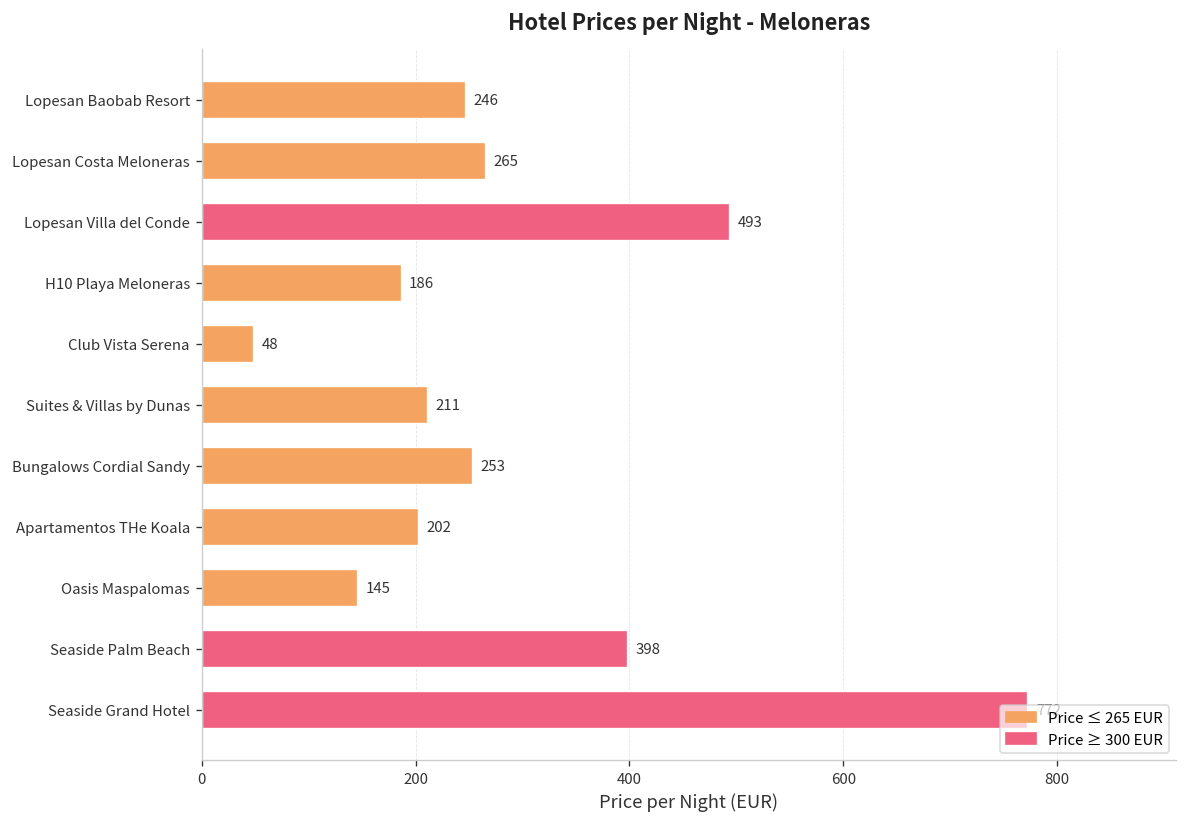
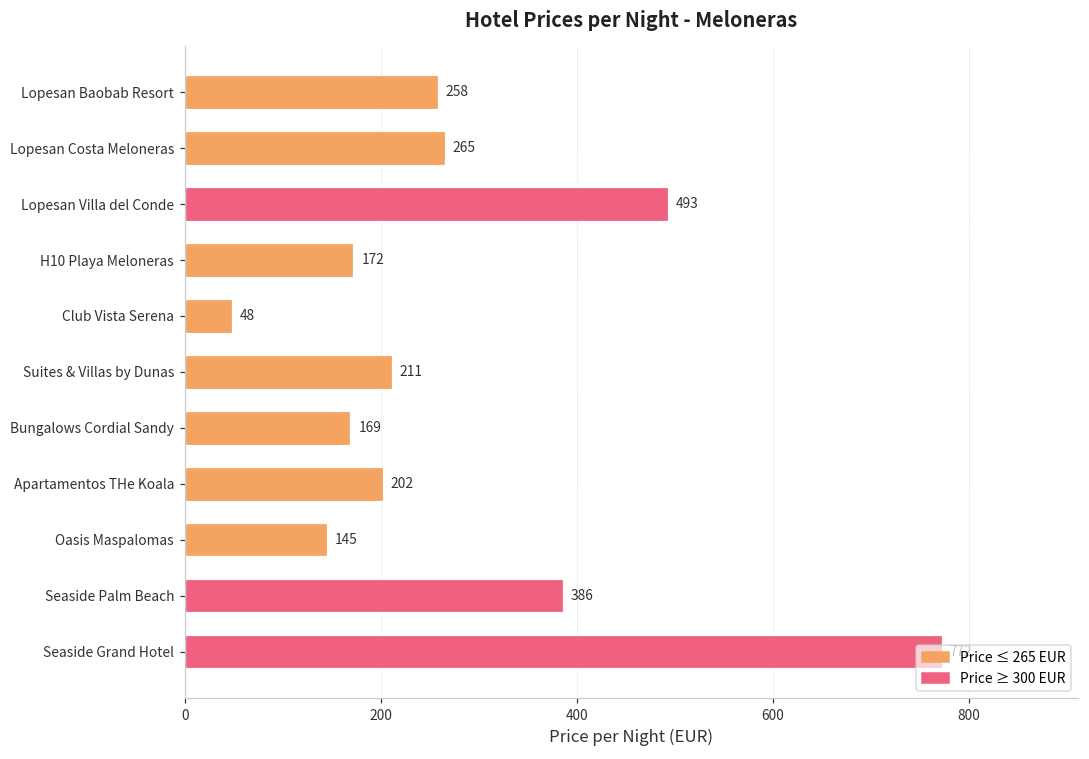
  {
-   "Lopesan Baobab Resort": 246,
+   "Lopesan Baobab Resort": 258,
    "Lopesan Costa Meloneras": 265,
    "Lopesan Villa del Conde": 493,
-   "H10 Playa Meloneras": 186,
+   "H10 Playa Meloneras": 172,
    "Club Vista Serena": 48,
    "Suites & Villas by Dunas": 211,
-   "Bungalows Cordial Sandy": 253,
+   "Bungalows Cordial Sandy": 169,
    "Apartamentos THe Koala": 202,
    "Oasis Maspalomas": 145,
-   "Seaside Palm Beach": 398
+   "Seaside Palm Beach": 386
  }
